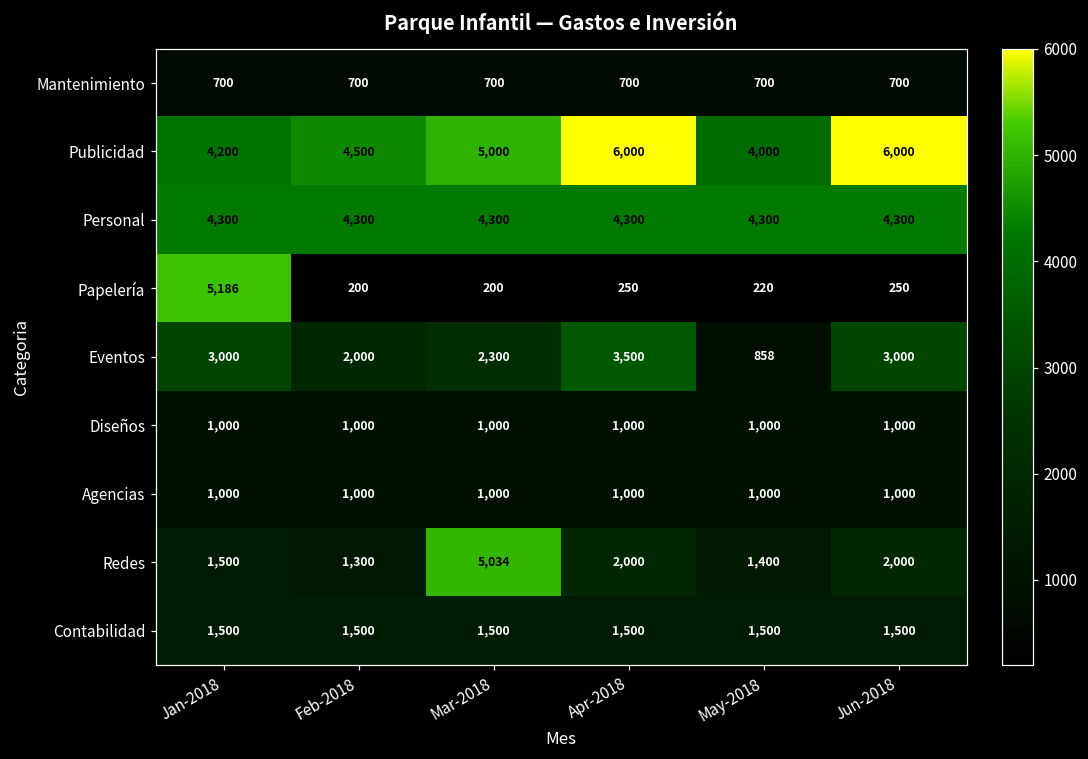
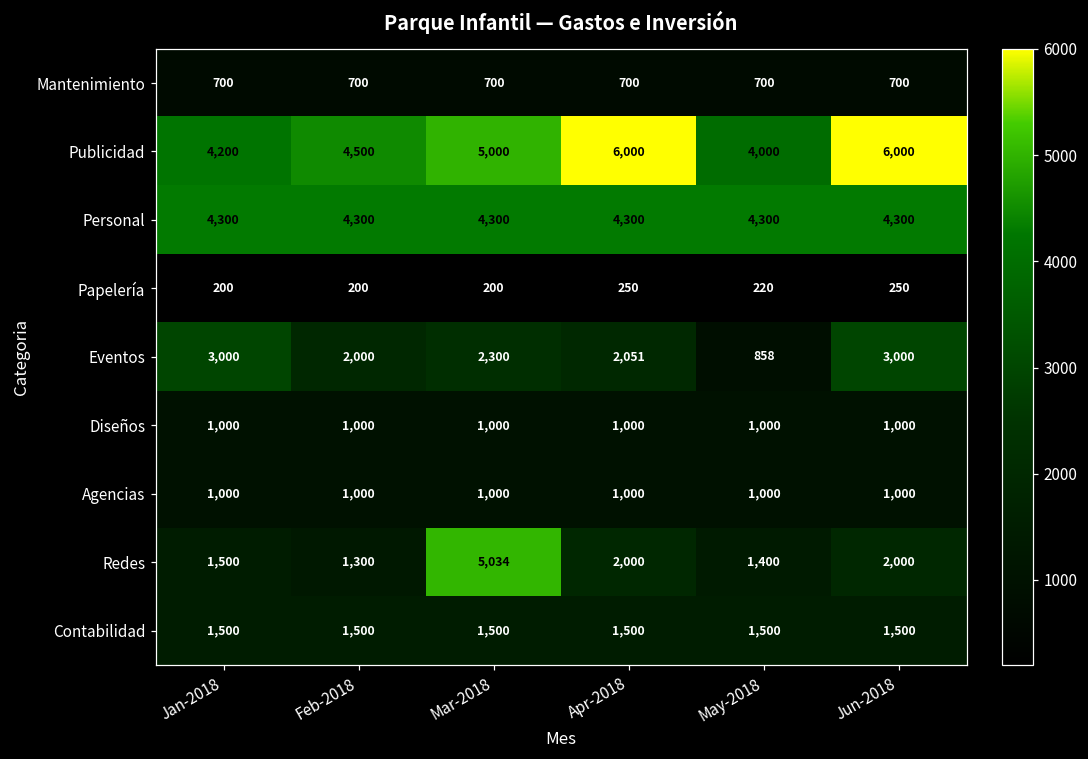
  {
    "Mantenimiento": {
      "Jan-2018": "700",
      "Feb-2018": "700",
      "Mar-2018": "700",
      "Apr-2018": "700",
      "May-2018": "700",
      "Jun-2018": "700"
    },
    "Publicidad": {
      "Jan-2018": "4,200",
      "Feb-2018": "4,500",
      "Mar-2018": "5,000",
      "Apr-2018": "6,000",
      "May-2018": "4,000",
      "Jun-2018": "6,000"
    },
    "Personal": {
      "Jan-2018": "4,300",
      "Feb-2018": "4,300",
      "Mar-2018": "4,300",
      "Apr-2018": "4,300",
      "May-2018": "4,300",
      "Jun-2018": "4,300"
    },
    "Papelería": {
-     "Jan-2018": "5,186",
+     "Jan-2018": "200",
      "Feb-2018": "200",
      "Mar-2018": "200",
      "Apr-2018": "250",
      "May-2018": "220",
      "Jun-2018": "250"
    },
    "Eventos": {
      "Jan-2018": "3,000",
      "Feb-2018": "2,000",
      "Mar-2018": "2,300",
-     "Apr-2018": "3,500",
+     "Apr-2018": "2,051",
      "May-2018": "858",
      "Jun-2018": "3,000"
    },
    "Diseños": {
      "Jan-2018": "1,000",
      "Feb-2018": "1,000",
      "Mar-2018": "1,000",
      "Apr-2018": "1,000",
      "May-2018": "1,000",
      "Jun-2018": "1,000"
    },
    "Agencias": {
      "Jan-2018": "1,000",
      "Feb-2018": "1,000",
      "Mar-2018": "1,000",
      "Apr-2018": "1,000",
      "May-2018": "1,000",
      "Jun-2018": "1,000"
    },
    "Redes": {
      "Jan-2018": "1,500",
      "Feb-2018": "1,300",
      "Mar-2018": "5,034",
      "Apr-2018": "2,000",
      "May-2018": "1,400",
      "Jun-2018": "2,000"
    },
    "Contabilidad": {
      "Jan-2018": "1,500",
      "Feb-2018": "1,500",
      "Mar-2018": "1,500",
      "Apr-2018": "1,500",
      "May-2018": "1,500",
      "Jun-2018": "1,500"
    }
  }
